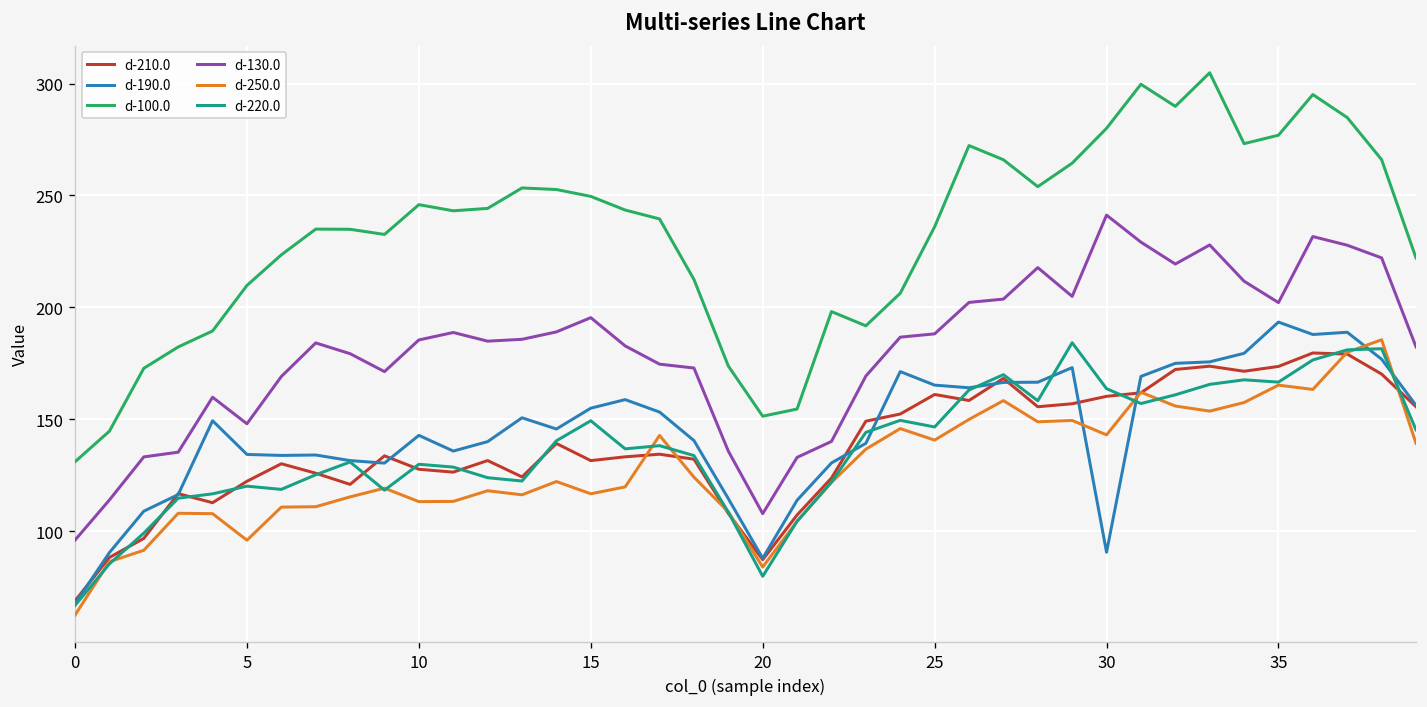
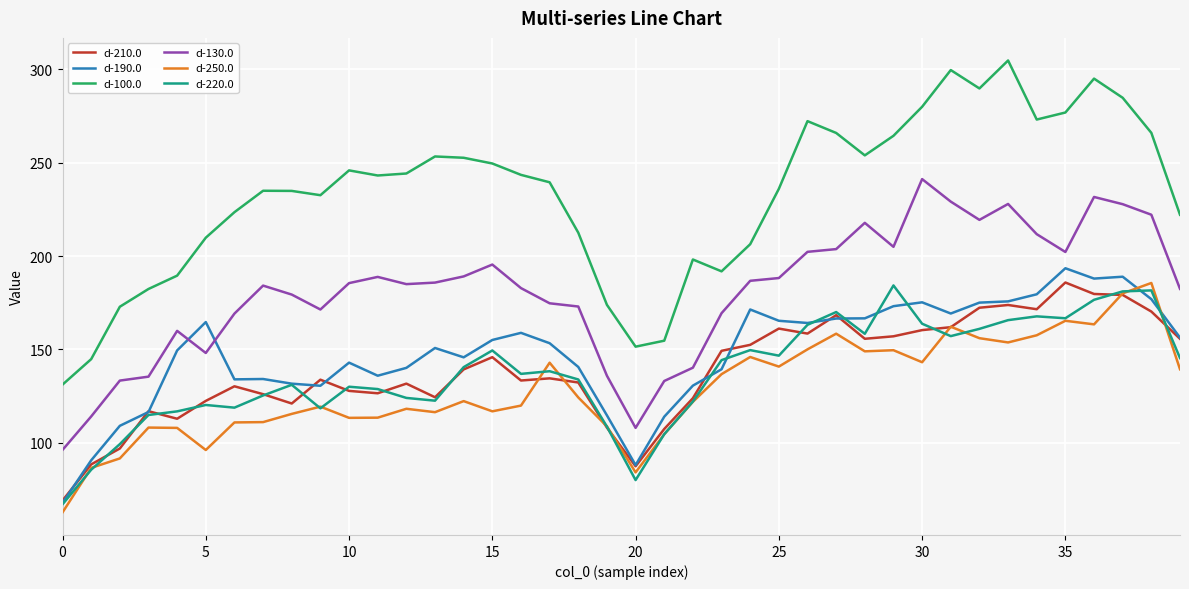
  {
    "d-210.0": {
      "5": 122,
      "10": 128,
-     "15": 132,
+     "15": 146,
      "25": 161,
      "30": 160,
-     "35": 174
+     "35": 186
    },
    "d-190.0": {
-     "5": 134,
+     "5": 165,
      "10": 143,
      "15": 155,
      "25": 165,
-     "30": 91,
+     "30": 175,
      "35": 193
    },
    "d-130.0": {
      "0": 96,
      "5": 148,
      "10": 185,
      "15": 195,
      "20": 108,
      "25": 188,
      "30": 241,
      "35": 202
    },
    "d-250.0": {
      "0": 63,
      "5": 96,
      "10": 113,
      "15": 117,
      "20": 84,
      "25": 141,
      "30": 143
    }
  }
